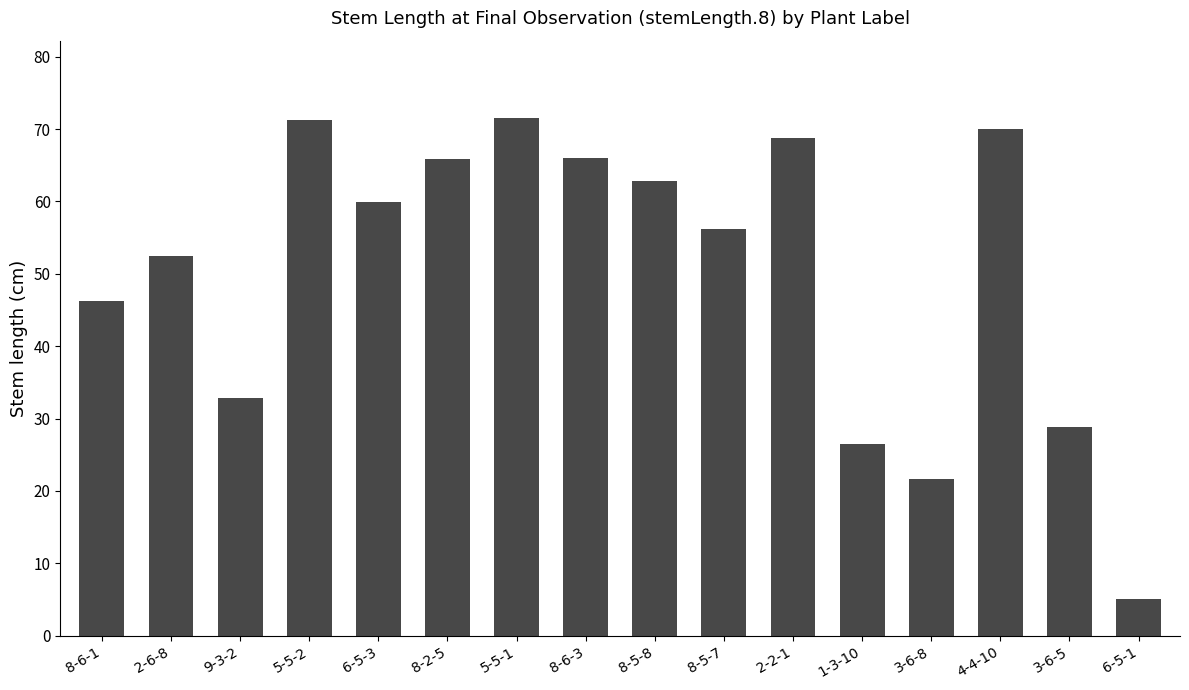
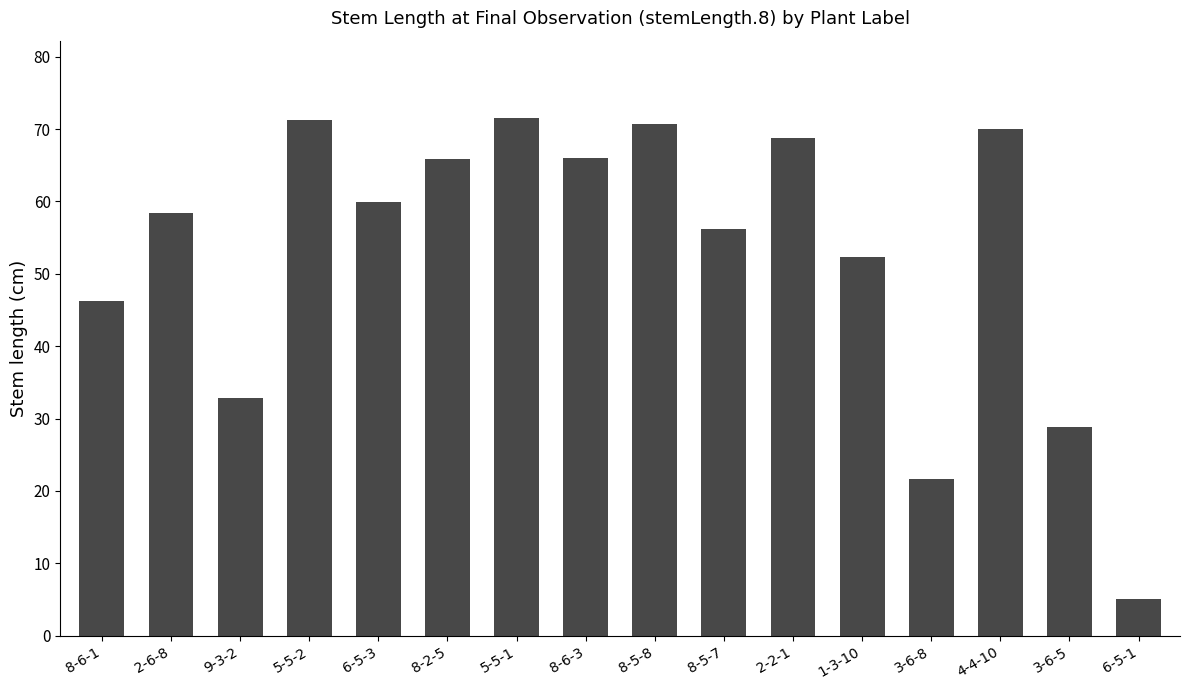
  {
    "8-6-1": 46,
-   "2-6-8": 52,
+   "2-6-8": 58,
    "9-3-2": 33,
    "5-5-2": 71,
    "6-5-3": 60,
    "8-2-5": 66,
    "5-5-1": 72,
    "8-6-3": 66,
-   "8-5-8": 63,
+   "8-5-8": 71,
    "8-5-7": 56,
    "2-2-1": 69,
-   "1-3-10": 27,
+   "1-3-10": 52,
    "3-6-8": 22,
    "4-4-10": 70,
    "3-6-5": 29,
    "6-5-1": 5
  }
